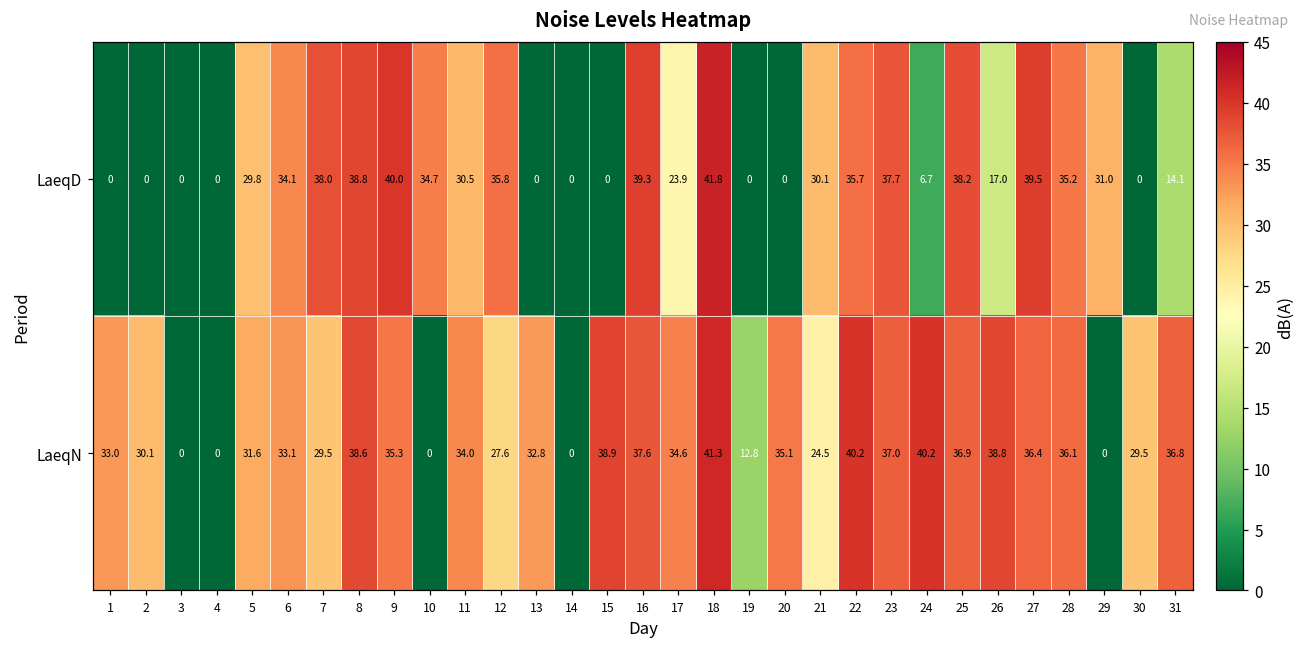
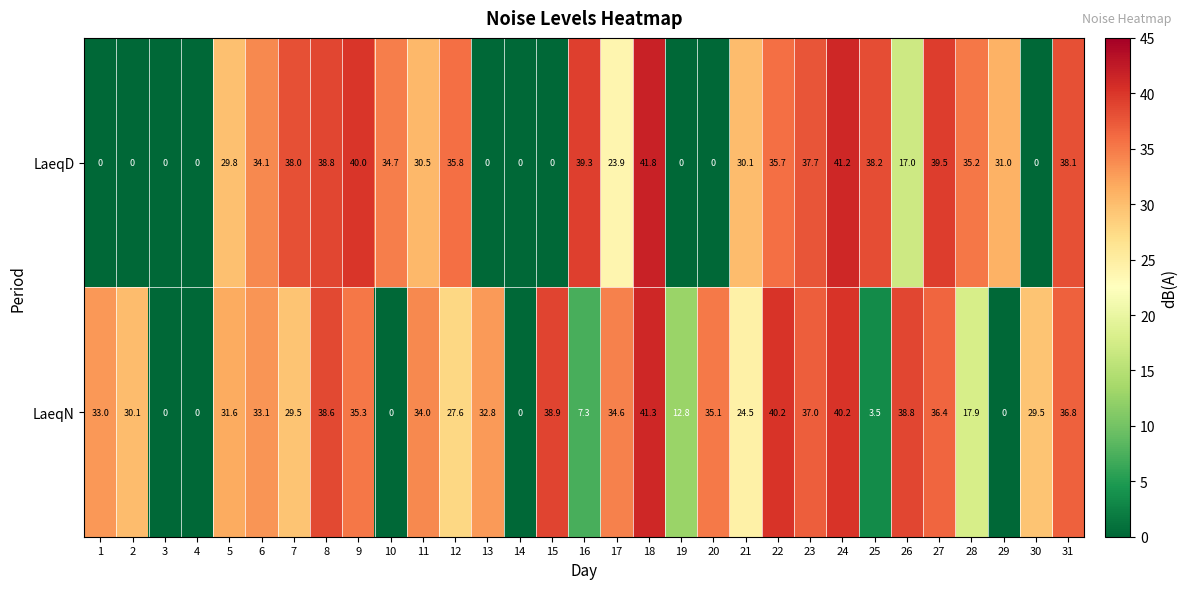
  {
    "LaeqD": {
      "1": 0,
      "2": 0,
      "3": 0,
      "4": 0,
      "5": 29.8,
      "6": 34.1,
      "7": 38.0,
      "8": 38.8,
      "9": 40.0,
      "10": 34.7,
      "11": 30.5,
      "12": 35.8,
      "13": 0,
      "14": 0,
      "15": 0,
      "16": 39.3,
      "17": 23.9,
      "18": 41.8,
      "19": 0,
      "20": 0,
      "21": 30.1,
      "22": 35.7,
      "23": 37.7,
-     "24": 6.7,
+     "24": 41.2,
      "25": 38.2,
      "26": 17.0,
      "27": 39.5,
      "28": 35.2,
      "29": 31.0,
      "30": 0,
-     "31": 14.1
+     "31": 38.1
    },
    "LaeqN": {
      "1": 33.0,
      "2": 30.1,
      "3": 0,
      "4": 0,
      "5": 31.6,
      "6": 33.1,
      "7": 29.5,
      "8": 38.6,
      "9": 35.3,
      "10": 0,
      "11": 34.0,
      "12": 27.6,
      "13": 32.8,
      "14": 0,
      "15": 38.9,
-     "16": 37.6,
+     "16": 7.3,
      "17": 34.6,
      "18": 41.3,
      "19": 12.8,
      "20": 35.1,
      "21": 24.5,
      "22": 40.2,
      "23": 37.0,
      "24": 40.2,
-     "25": 36.9,
+     "25": 3.5,
      "26": 38.8,
      "27": 36.4,
-     "28": 36.1,
+     "28": 17.9,
      "29": 0,
      "30": 29.5,
      "31": 36.8
    }
  }
